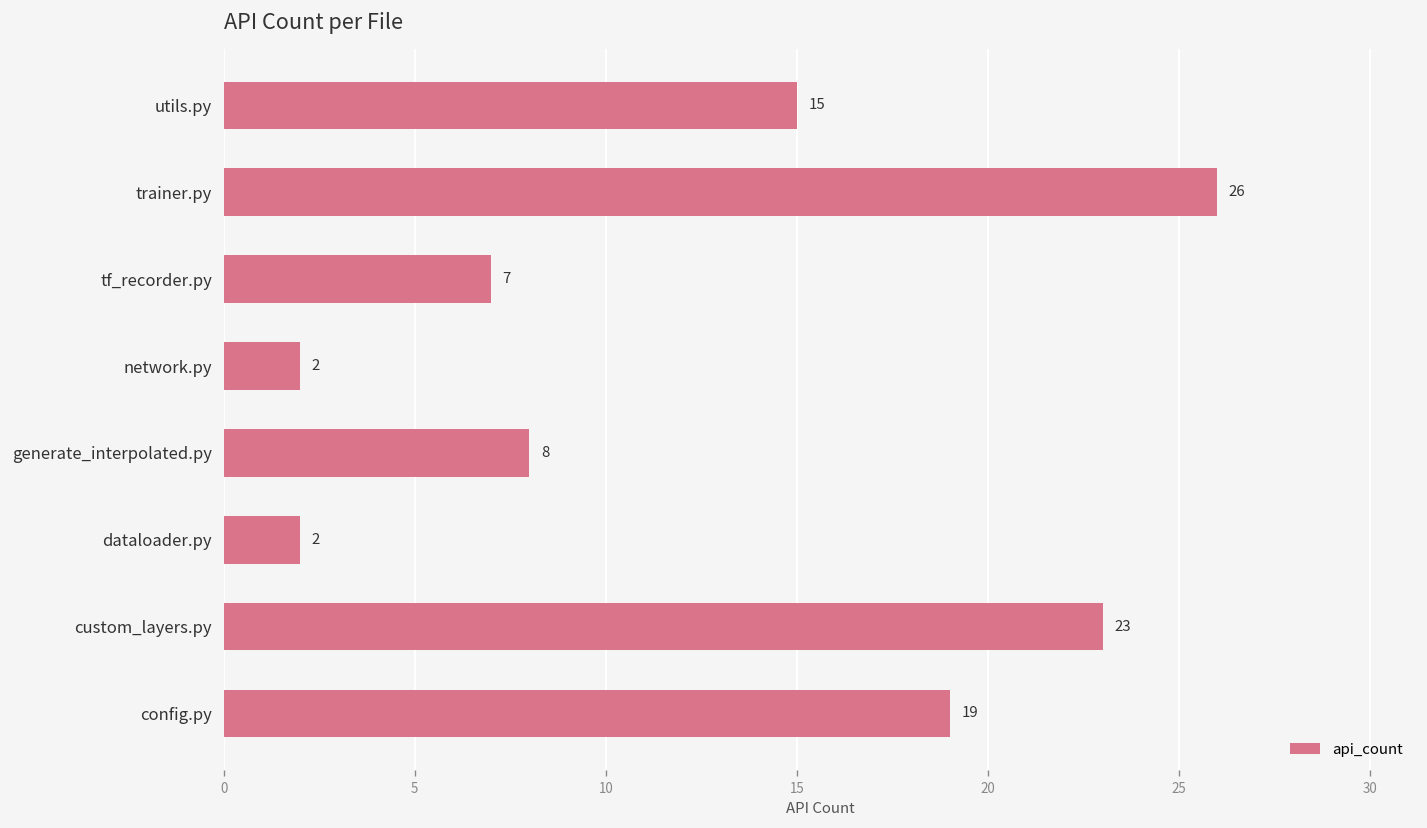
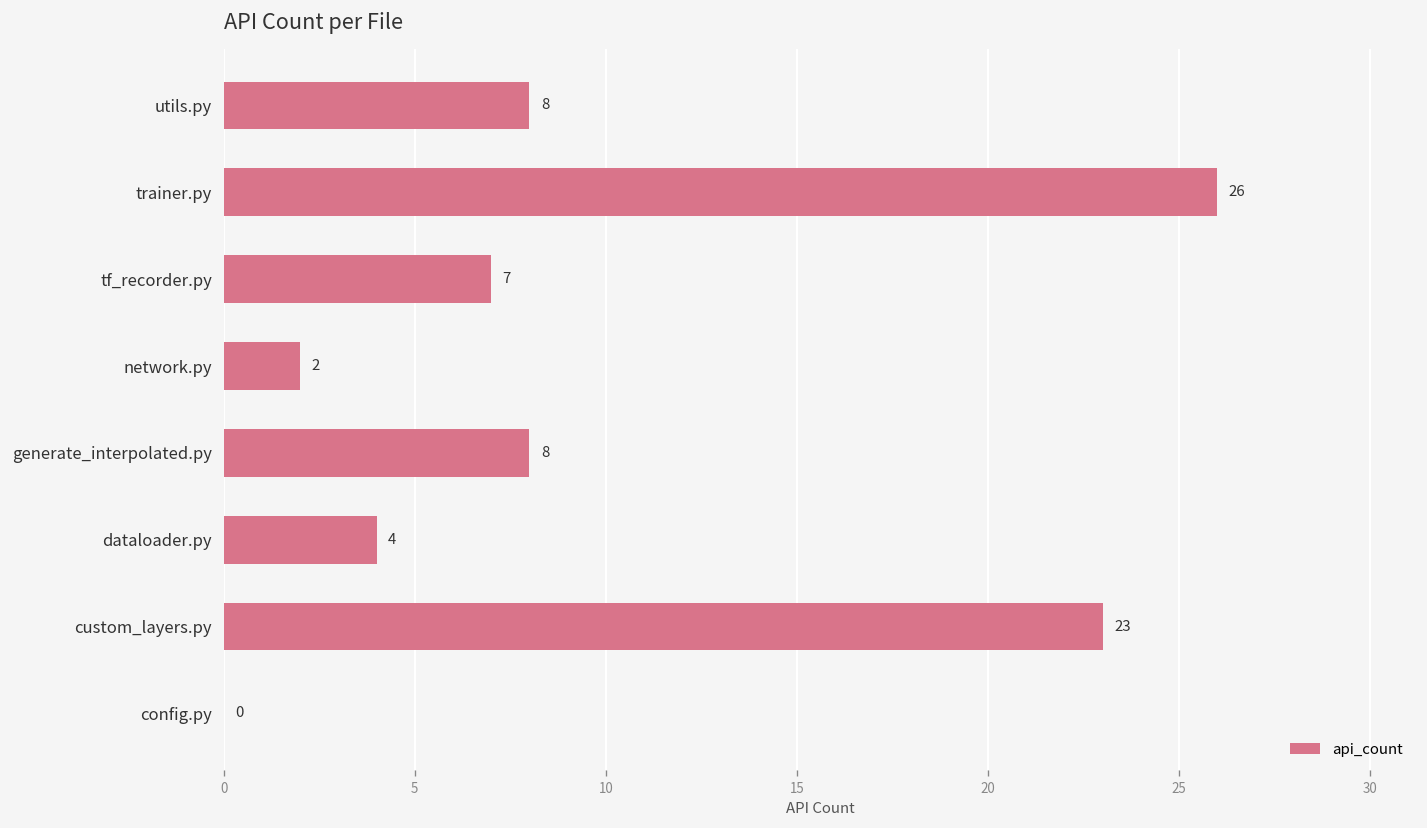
  {
-   "utils.py": 15,
+   "utils.py": 8,
    "trainer.py": 26,
    "tf_recorder.py": 7,
    "network.py": 2,
    "generate_interpolated.py": 8,
-   "dataloader.py": 2,
+   "dataloader.py": 4,
    "custom_layers.py": 23,
-   "config.py": 19
+   "config.py": 0
  }
